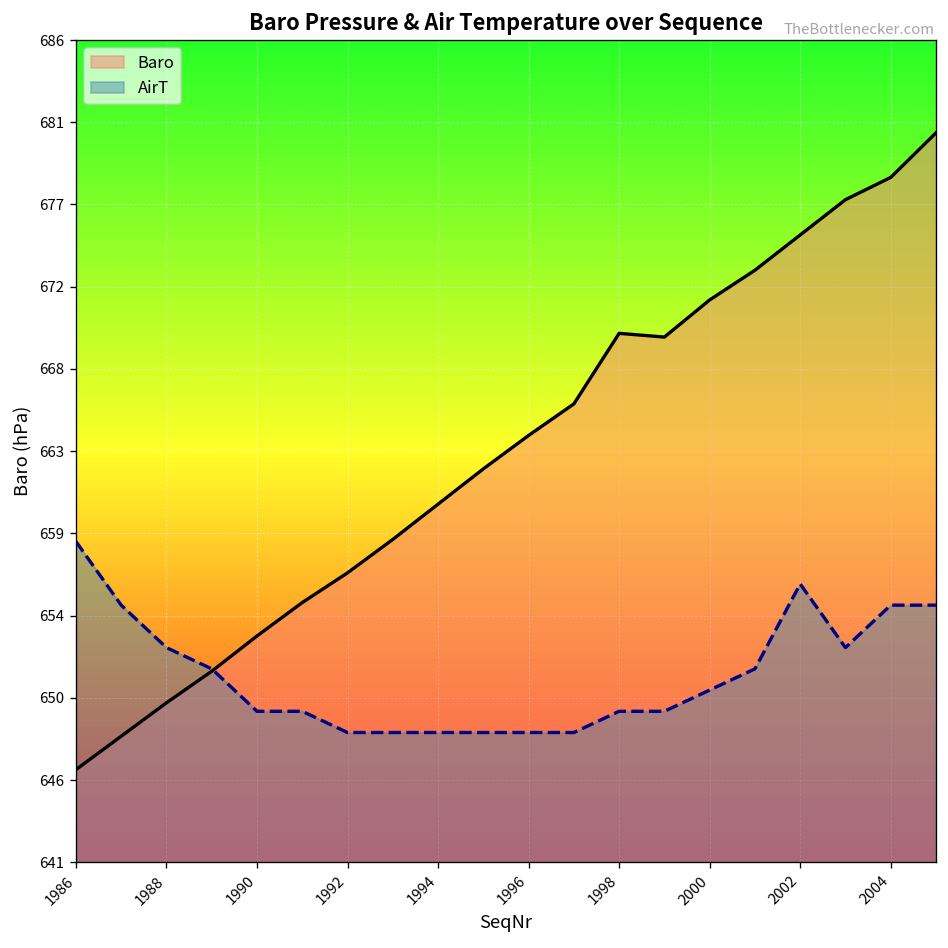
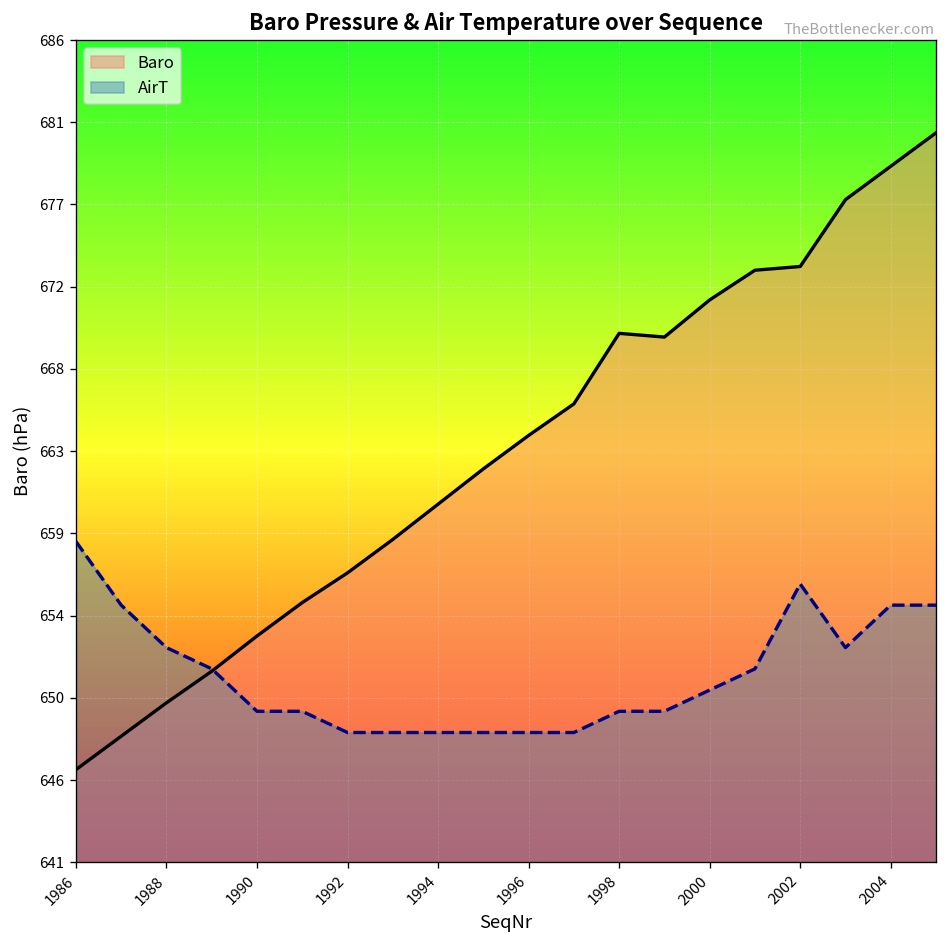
  {
    "Baro": {
      "1986": 646.2,
      "1988": 649.8,
      "1990": 653.4,
      "1992": 656.8,
      "1994": 660.5,
      "1996": 664.2,
      "1998": 669.7,
      "2000": 671.5,
-     "2002": 675.0,
-     "2004": 678.1
+     "2002": 673.3,
+     "2004": 678.7
    },
    "AirT": {
      "1986": 658.5,
      "1988": 652.8,
      "1990": 649.3,
      "1992": 648.2,
      "1994": 648.2,
      "1996": 648.2,
      "1998": 649.3,
      "2000": 650.5,
      "2002": 656.2,
      "2004": 655.1
    }
  }
